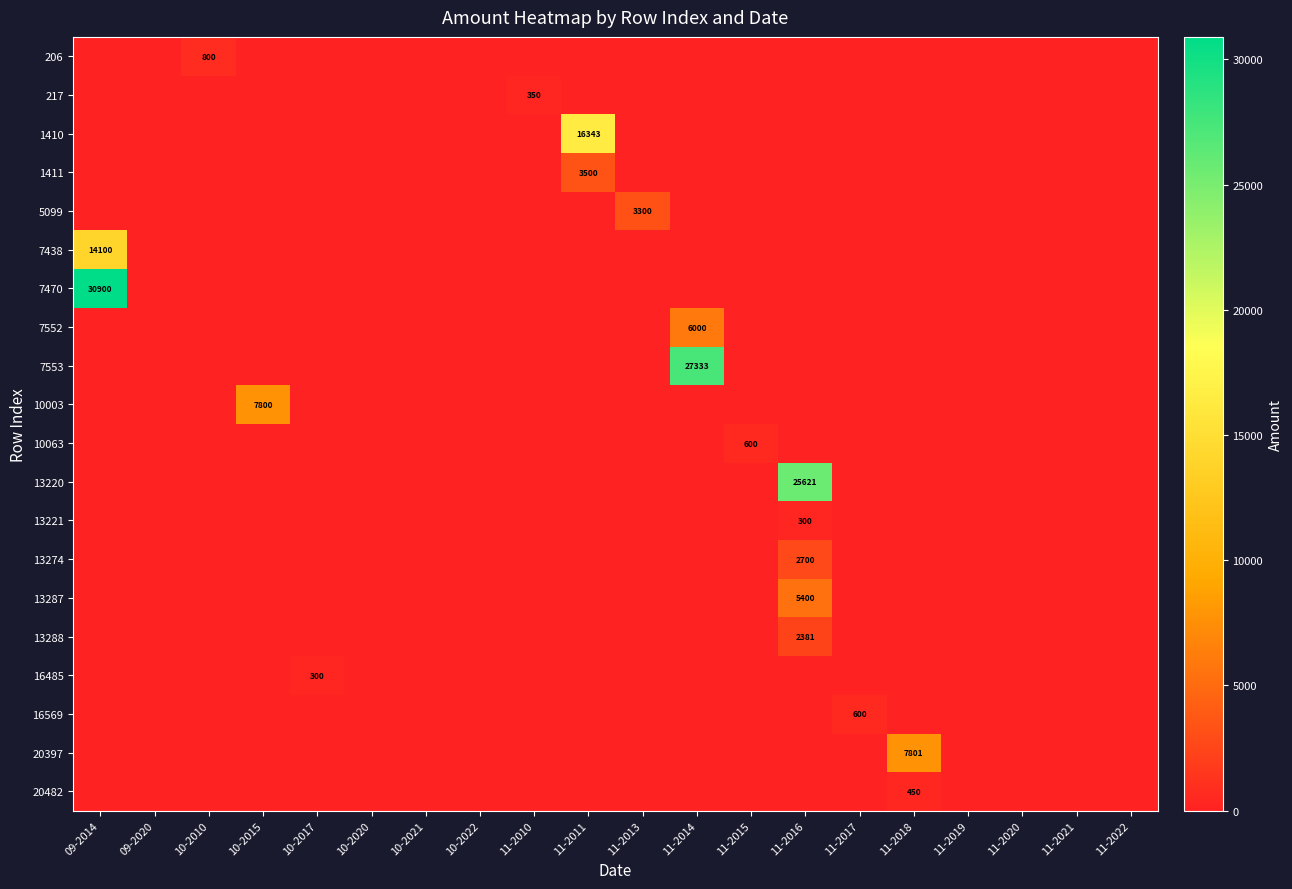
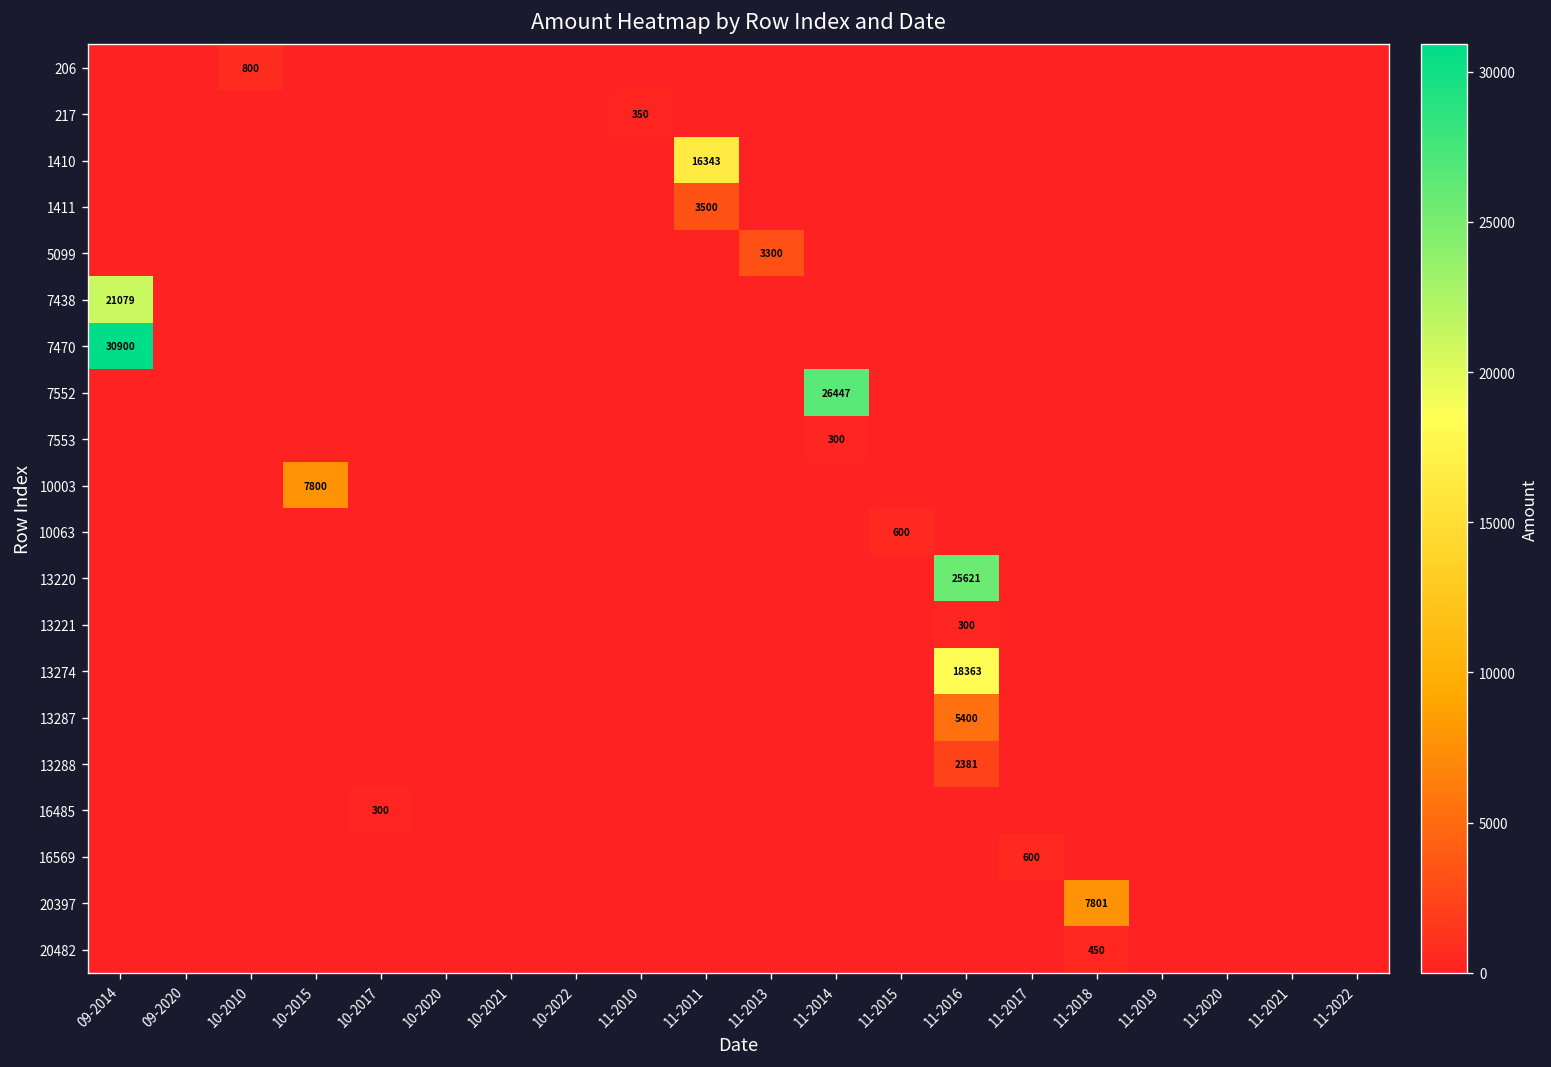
  {
    "206": {
      "10-2010": 800
    },
    "217": {
      "11-2010": 350
    },
    "1410": {
      "11-2011": 16343
    },
    "1411": {
      "11-2011": 3500
    },
    "5099": {
      "11-2013": 3300
    },
    "7438": {
-     "09-2014": 14100
+     "09-2014": 21079
    },
    "7470": {
      "09-2014": 30900
    },
    "7552": {
-     "11-2014": 6000
+     "11-2014": 26447
    },
    "7553": {
-     "11-2014": 27333
+     "11-2014": 300
    },
    "10003": {
      "10-2015": 7800
    },
    "10063": {
      "11-2015": 600
    },
    "13220": {
      "11-2016": 25621
    },
    "13221": {
      "11-2016": 300
    },
    "13274": {
-     "11-2016": 2700
+     "11-2016": 18363
    },
    "13287": {
      "11-2016": 5400
    },
    "13288": {
      "11-2016": 2381
    },
    "16485": {
      "10-2017": 300
    },
    "16569": {
      "11-2017": 600
    },
    "20397": {
      "11-2018": 7801
    },
    "20482": {
      "11-2018": 450
    }
  }
